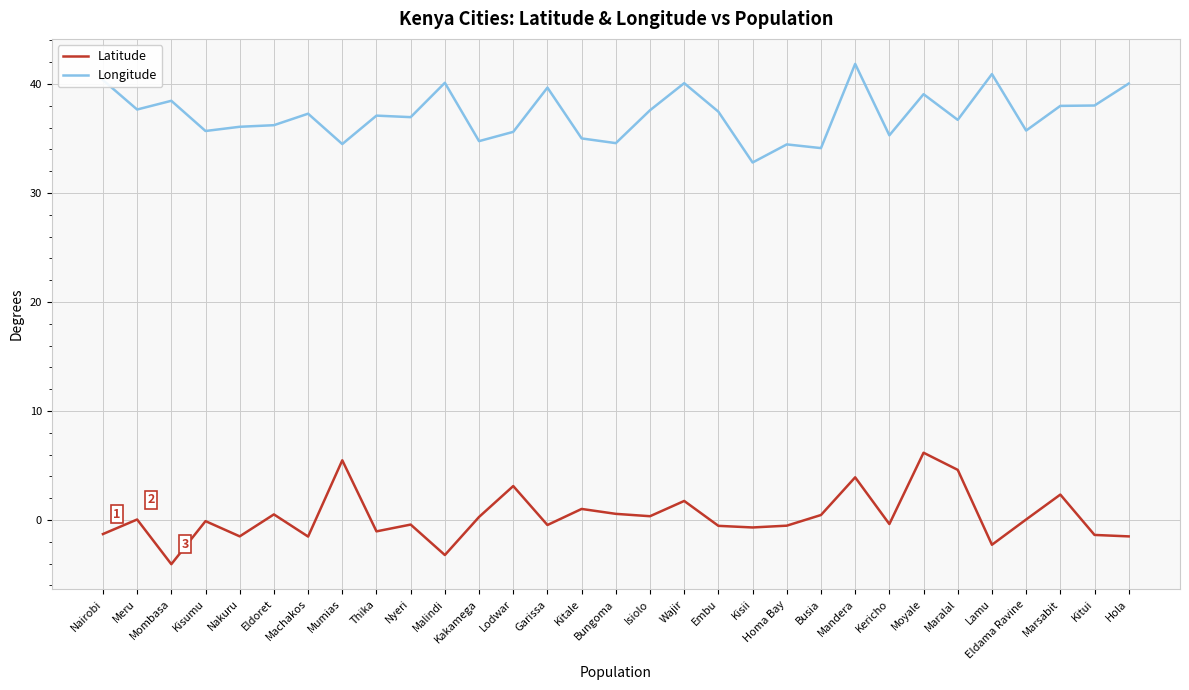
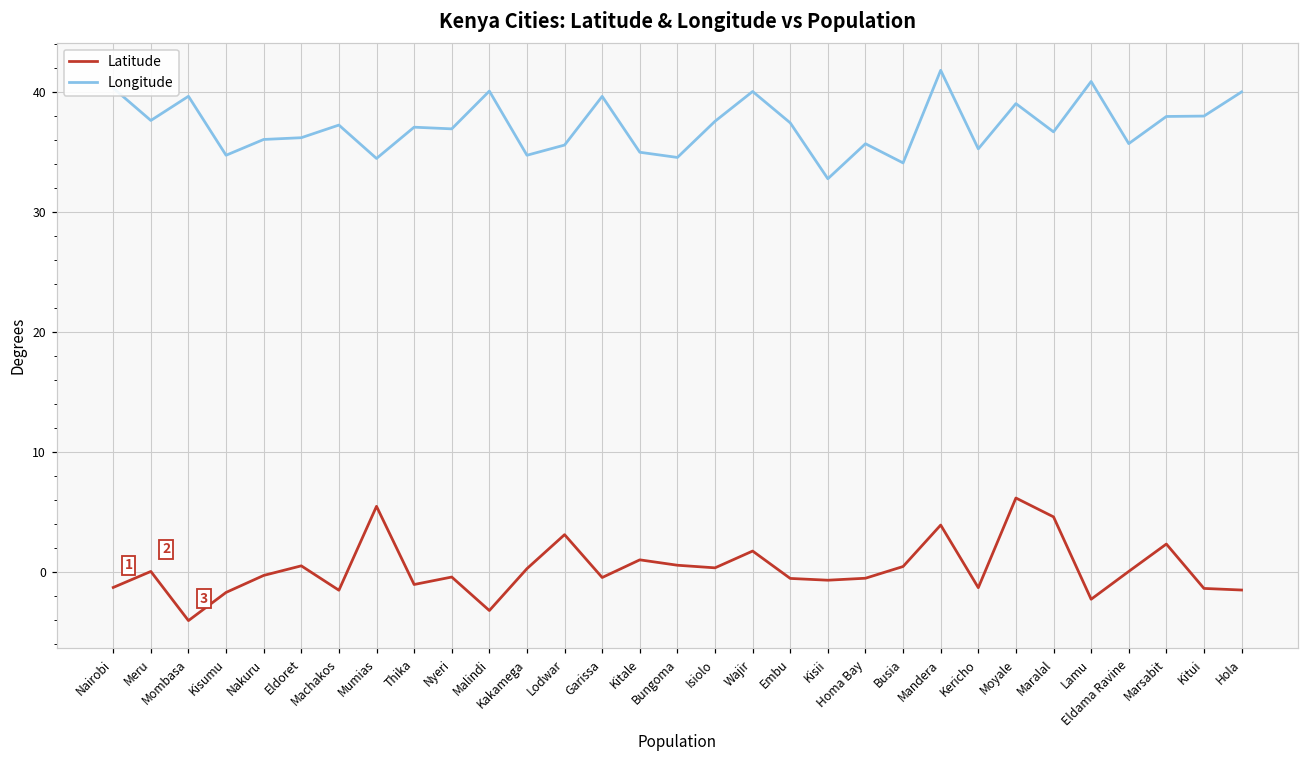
  {
    "Latitude": {
-     "Kisumu": -0.1,
-     "Nakuru": -1.5,
+     "Kisumu": -1.7,
+     "Nakuru": -0.3,
      "Eldoret": 0.5,
      "Machakos": -1.5,
      "Mumias": 5.5,
      "Thika": -1.0,
      "Nyeri": -0.4,
      "Malindi": -3.2,
      "Kakamega": 0.3,
      "Lodwar": 3.1,
      "Garissa": -0.5,
      "Kitale": 1.0,
      "Bungoma": 0.6,
      "Isiolo": 0.4,
      "Wajir": 1.8,
      "Embu": -0.5,
      "Kisii": -0.7,
      "Homa Bay": -0.5,
      "Busia": 0.5,
      "Mandera": 3.9,
-     "Kericho": -0.4,
+     "Kericho": -1.3,
      "Moyale": 6.2,
      "Maralal": 4.6,
      "Lamu": -2.3,
      "Eldama Ravine": 0.1,
      "Marsabit": 2.3,
      "Kitui": -1.4,
      "Hola": -1.5
    },
    "Longitude": {
      "Meru": 37.7,
-     "Mombasa": 38.5,
-     "Kisumu": 35.7,
+     "Mombasa": 39.7,
+     "Kisumu": 34.8,
      "Nakuru": 36.1,
      "Eldoret": 36.2,
      "Machakos": 37.3,
      "Mumias": 34.5,
      "Thika": 37.1,
      "Nyeri": 37.0,
      "Malindi": 40.1,
      "Kakamega": 34.8,
      "Lodwar": 35.6,
      "Garissa": 39.7,
      "Kitale": 35.0,
      "Bungoma": 34.6,
      "Isiolo": 37.6,
      "Wajir": 40.1,
      "Embu": 37.5,
      "Kisii": 32.8,
-     "Homa Bay": 34.5,
+     "Homa Bay": 35.7,
      "Busia": 34.1,
      "Mandera": 41.8,
      "Kericho": 35.3,
      "Moyale": 39.1,
      "Maralal": 36.7,
      "Lamu": 40.9,
      "Eldama Ravine": 35.7,
      "Marsabit": 38.0,
      "Kitui": 38.0,
      "Hola": 40.0
    }
  }
